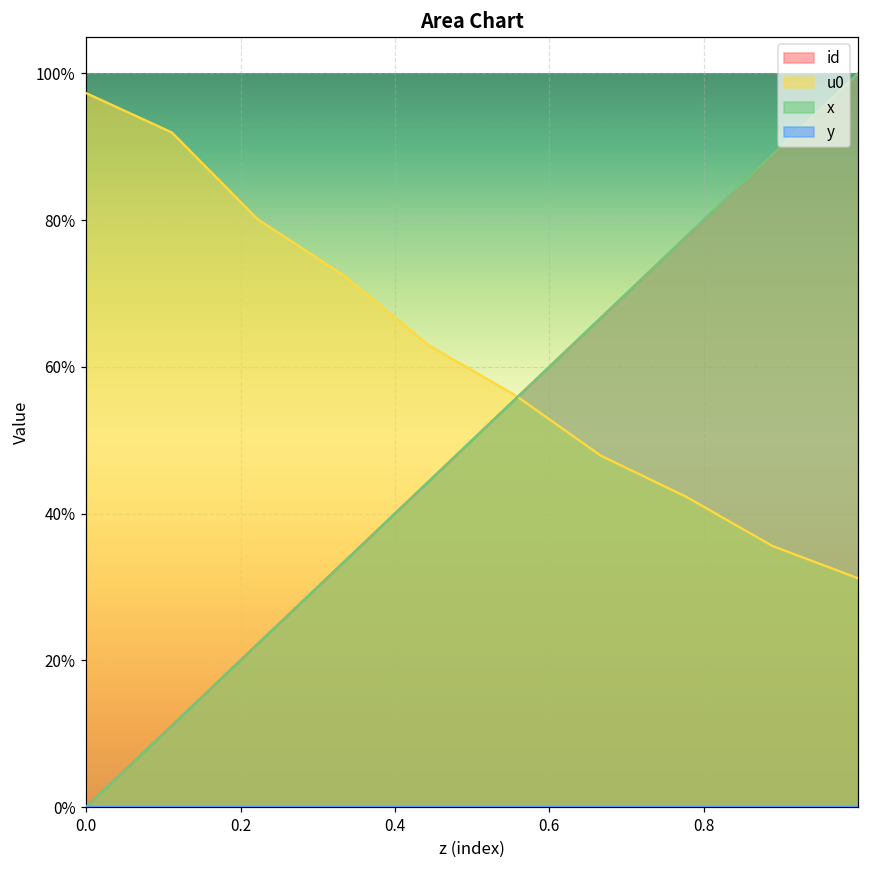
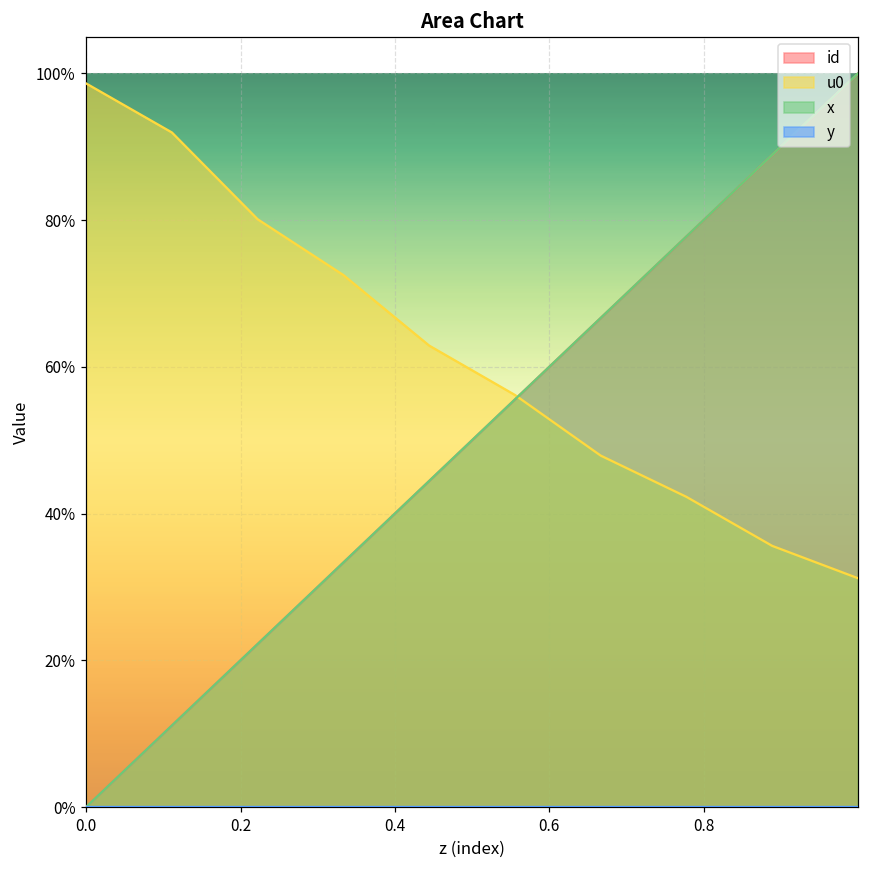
  {
    "u0": {
-     "0.0": "97%"
+     "0.0": "99%"
    }
  }
